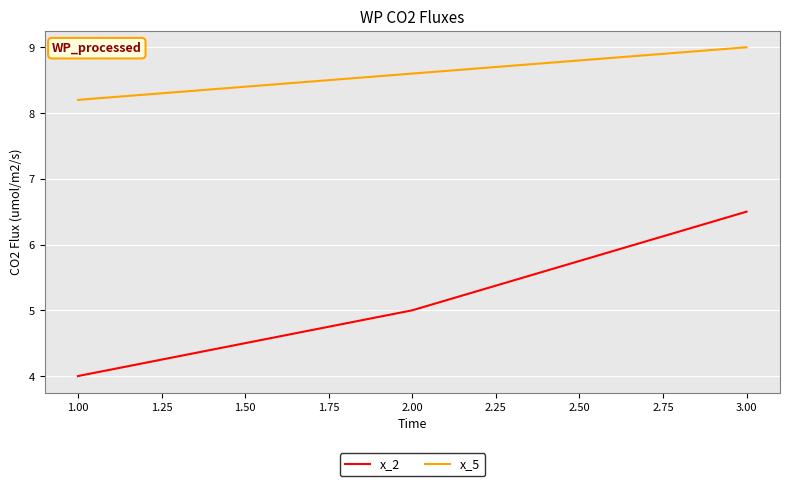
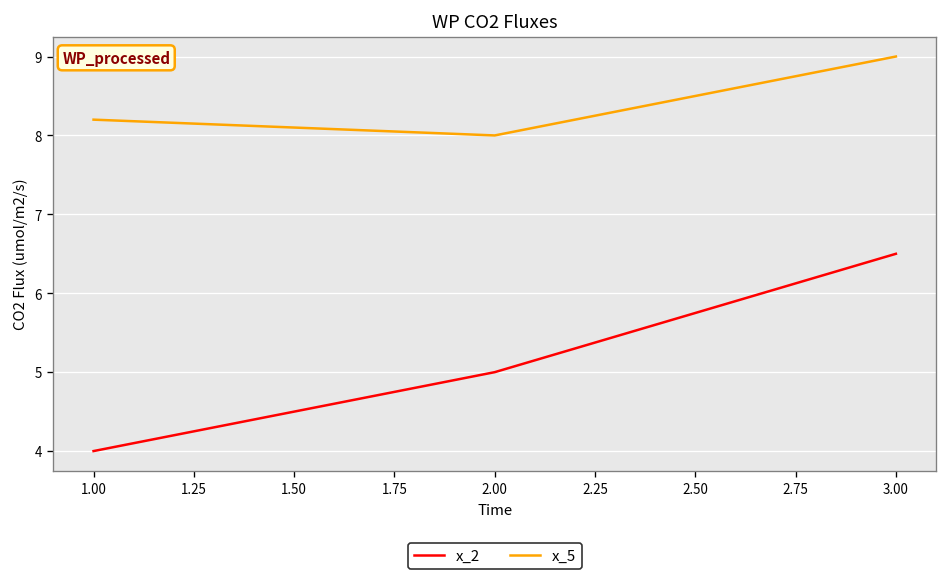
  {
    "x_2": {
      "1.00": 4.0,
      "2.00": 5.0,
      "3.00": 6.5
    },
    "x_5": {
      "1.00": 8.2,
-     "2.00": 8.6,
+     "2.00": 8.0,
      "3.00": 9.0
    }
  }
